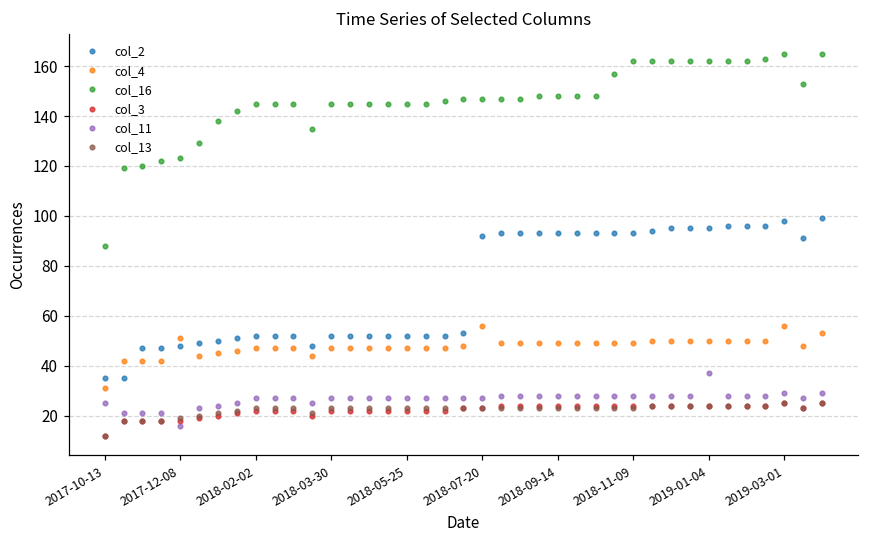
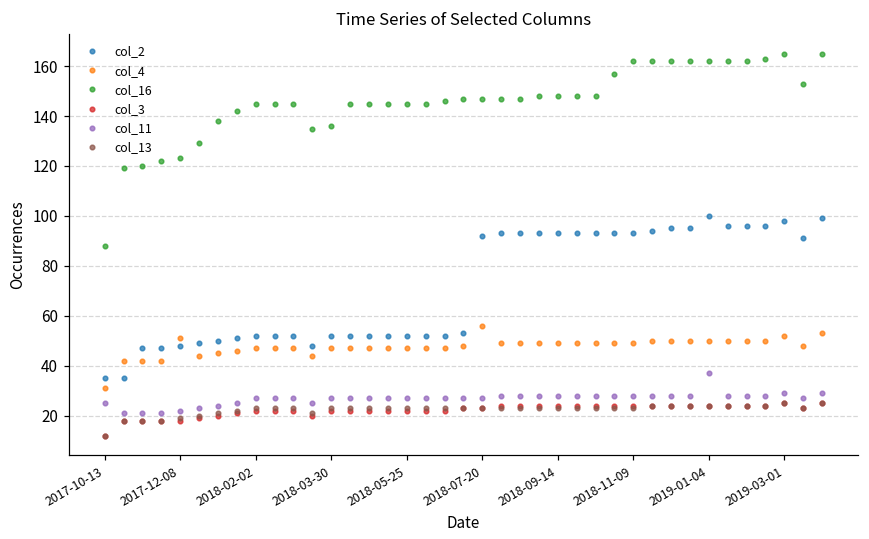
  {
    "col_2": {
      "2017-10-13": 35,
      "2017-12-08": 48,
      "2018-02-02": 52,
      "2018-03-30": 52,
      "2018-05-25": 52,
      "2018-07-20": 92,
      "2018-09-14": 93,
      "2018-11-09": 93,
-     "2019-01-04": 95,
+     "2019-01-04": 100,
      "2019-03-01": 98
    },
    "col_4": {
      "2017-10-13": 31,
      "2017-12-08": 51,
      "2018-02-02": 47,
      "2018-03-30": 47,
      "2018-05-25": 47,
      "2018-07-20": 56,
      "2018-09-14": 49,
      "2018-11-09": 49,
      "2019-01-04": 50,
-     "2019-03-01": 56
+     "2019-03-01": 52
    },
    "col_16": {
      "2017-10-13": 88,
      "2017-12-08": 123,
      "2018-02-02": 145,
-     "2018-03-30": 145,
+     "2018-03-30": 136,
      "2018-05-25": 145,
      "2018-07-20": 147,
      "2018-09-14": 148,
      "2018-11-09": 162,
      "2019-01-04": 162,
      "2019-03-01": 165
    },
    "col_11": {
      "2017-10-13": 25,
-     "2017-12-08": 16,
+     "2017-12-08": 22,
      "2018-02-02": 27,
      "2018-03-30": 27,
      "2018-05-25": 27,
      "2018-07-20": 27,
      "2018-09-14": 28,
      "2018-11-09": 28,
      "2019-01-04": 37,
      "2019-03-01": 29
    }
  }
